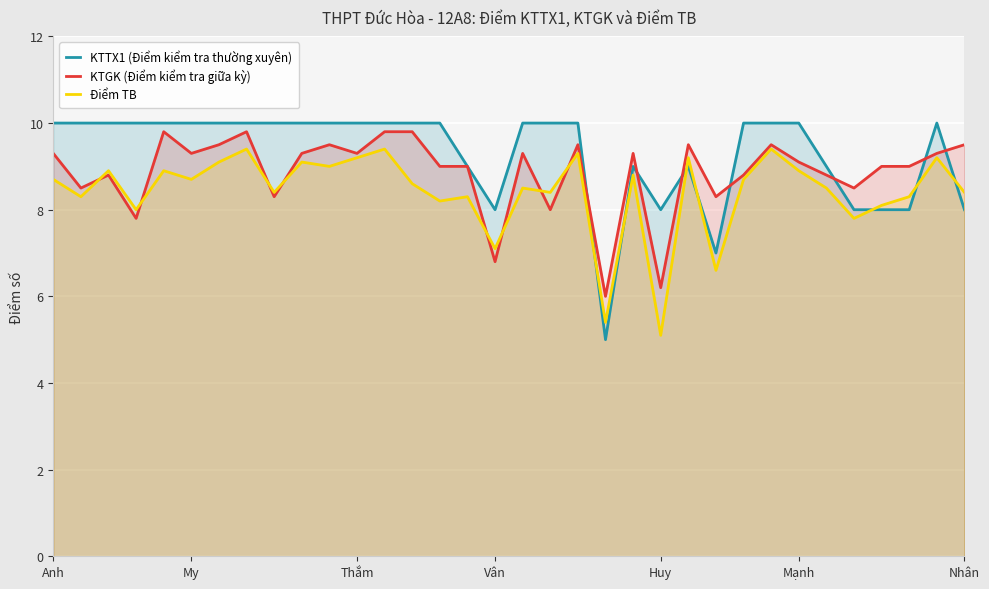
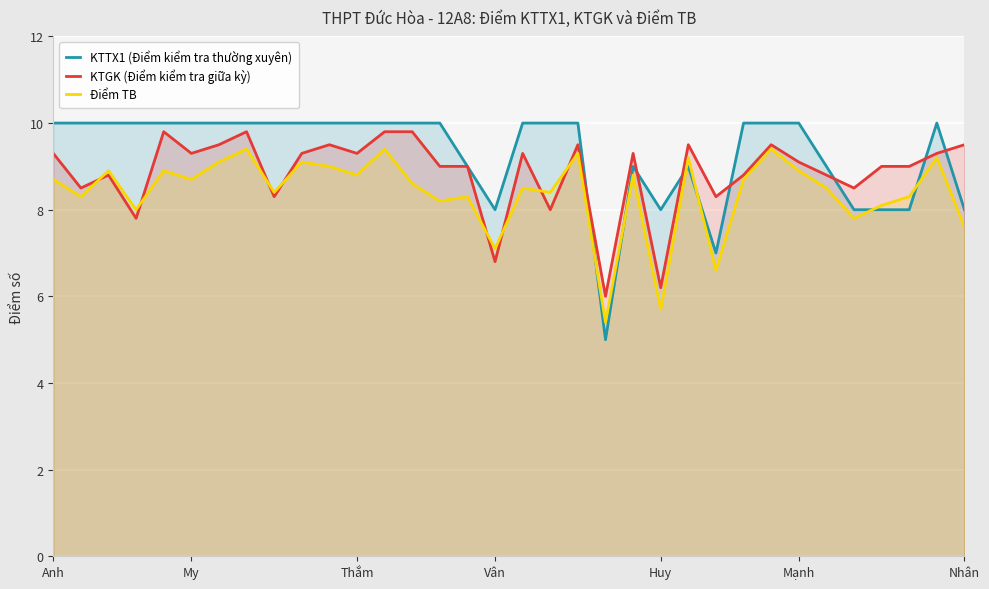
  {
    "KTTX1 (Điểm kiểm tra thường xuyên)": {
      "My": 10.0,
      "Thắm": 10.0,
      "Huy": 8.0,
      "Mạnh": 10.0,
      "Nhân": 8.0
    },
    "KTGK (Điểm kiểm tra giữa kỳ)": {
      "My": 9.3,
      "Thắm": 9.3,
      "Huy": 6.2,
      "Mạnh": 9.1,
      "Nhân": 9.5
    },
    "Điểm TB": {
      "My": 8.7,
-     "Thắm": 9.2,
-     "Huy": 5.1,
+     "Thắm": 8.8,
+     "Huy": 5.7,
      "Mạnh": 8.9,
-     "Nhân": 8.4
+     "Nhân": 7.6
    }
  }
